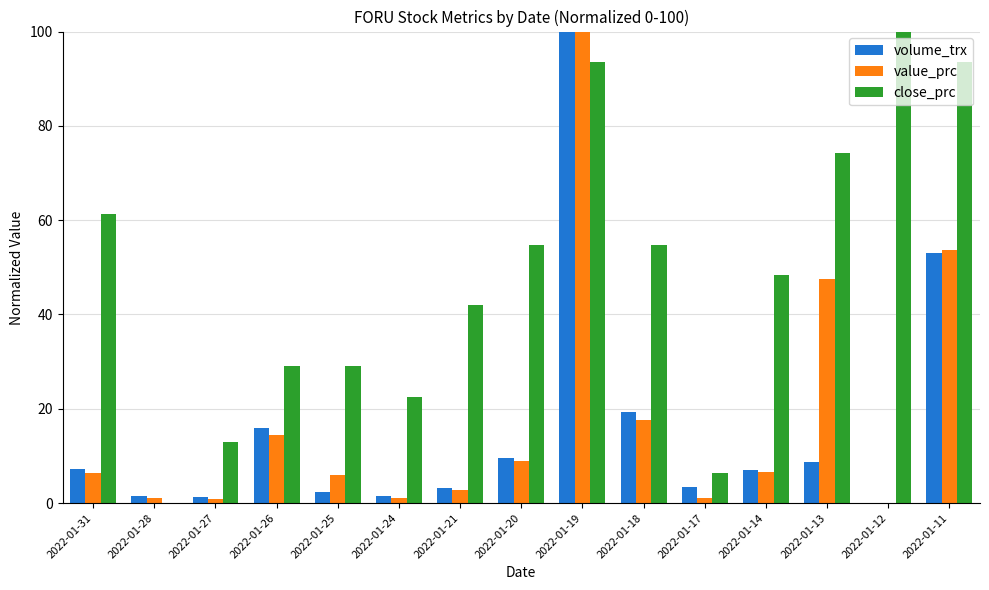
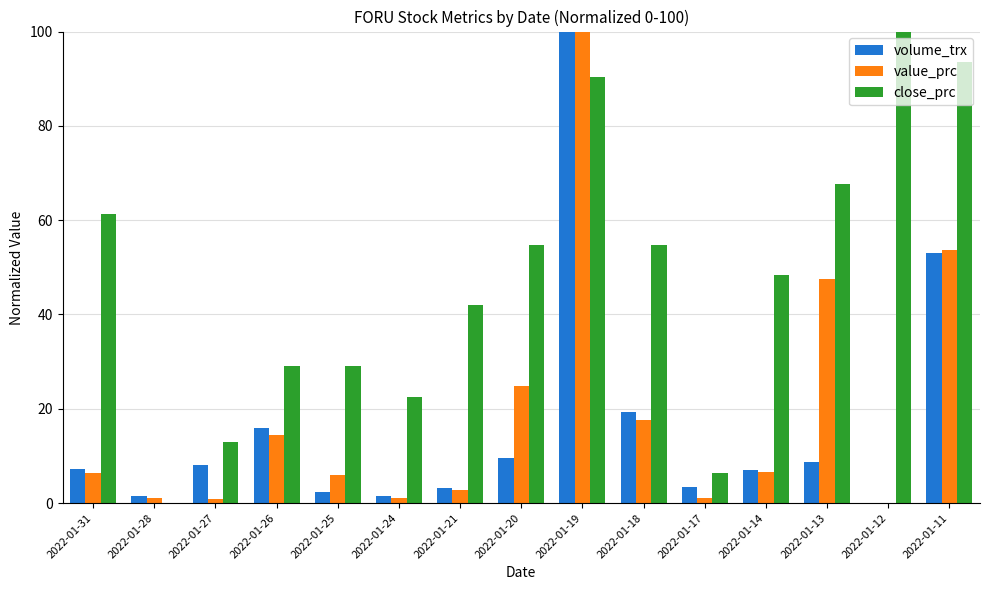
  {
    "volume_trx": {
      "2022-01-31": 7,
      "2022-01-28": 1,
-     "2022-01-27": 1,
+     "2022-01-27": 8,
      "2022-01-26": 16,
      "2022-01-25": 2,
      "2022-01-24": 1,
      "2022-01-21": 3,
      "2022-01-20": 10,
      "2022-01-19": 100,
      "2022-01-18": 19,
      "2022-01-17": 3,
      "2022-01-14": 7,
      "2022-01-13": 9,
      "2022-01-12": 0,
      "2022-01-11": 53
    },
    "value_prc": {
      "2022-01-31": 6,
      "2022-01-28": 1,
      "2022-01-27": 1,
      "2022-01-26": 14,
      "2022-01-25": 6,
      "2022-01-24": 1,
      "2022-01-21": 3,
-     "2022-01-20": 9,
+     "2022-01-20": 25,
      "2022-01-19": 100,
      "2022-01-18": 18,
      "2022-01-17": 1,
      "2022-01-14": 7,
      "2022-01-13": 48,
      "2022-01-12": 0,
      "2022-01-11": 54
    },
    "close_prc": {
      "2022-01-31": 61,
      "2022-01-28": 0,
      "2022-01-27": 13,
      "2022-01-26": 29,
      "2022-01-25": 29,
      "2022-01-24": 23,
      "2022-01-21": 42,
      "2022-01-20": 55,
-     "2022-01-19": 94,
+     "2022-01-19": 90,
      "2022-01-18": 55,
      "2022-01-17": 6,
      "2022-01-14": 48,
-     "2022-01-13": 74,
+     "2022-01-13": 68,
      "2022-01-12": 100
    }
  }
